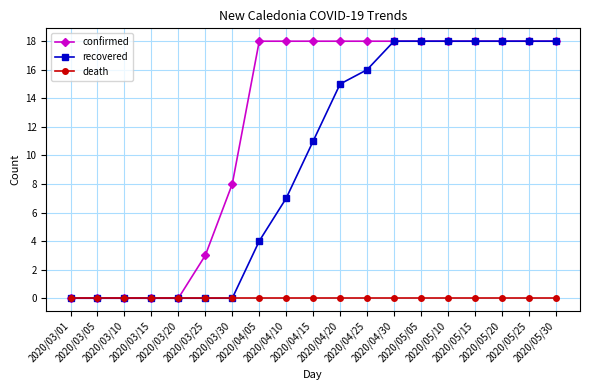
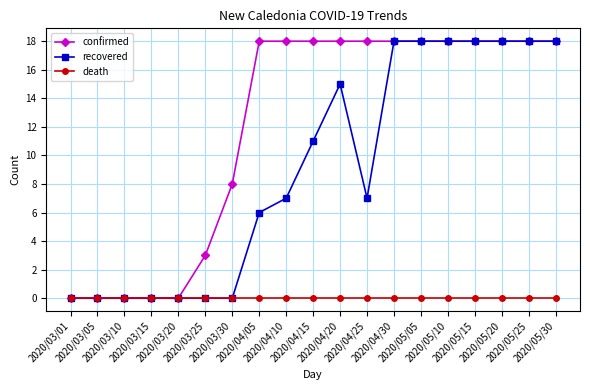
  {
    "confirmed": {
      "2020/03/25": 3,
      "2020/03/30": 8,
      "2020/04/05": 18,
      "2020/04/10": 18,
      "2020/04/15": 18,
      "2020/04/20": 18,
      "2020/04/25": 18
    },
    "recovered": {
-     "2020/04/05": 4,
+     "2020/04/05": 6,
      "2020/04/10": 7,
      "2020/04/15": 11,
      "2020/04/20": 15,
-     "2020/04/25": 16
+     "2020/04/25": 7
    },
    "death": {
      "2020/04/05": 0,
      "2020/04/10": 0,
      "2020/04/15": 0,
      "2020/04/20": 0,
      "2020/04/25": 0,
      "2020/04/30": 0,
      "2020/05/05": 0,
      "2020/05/10": 0,
      "2020/05/15": 0,
      "2020/05/20": 0,
      "2020/05/25": 0,
      "2020/05/30": 0
    }
  }
